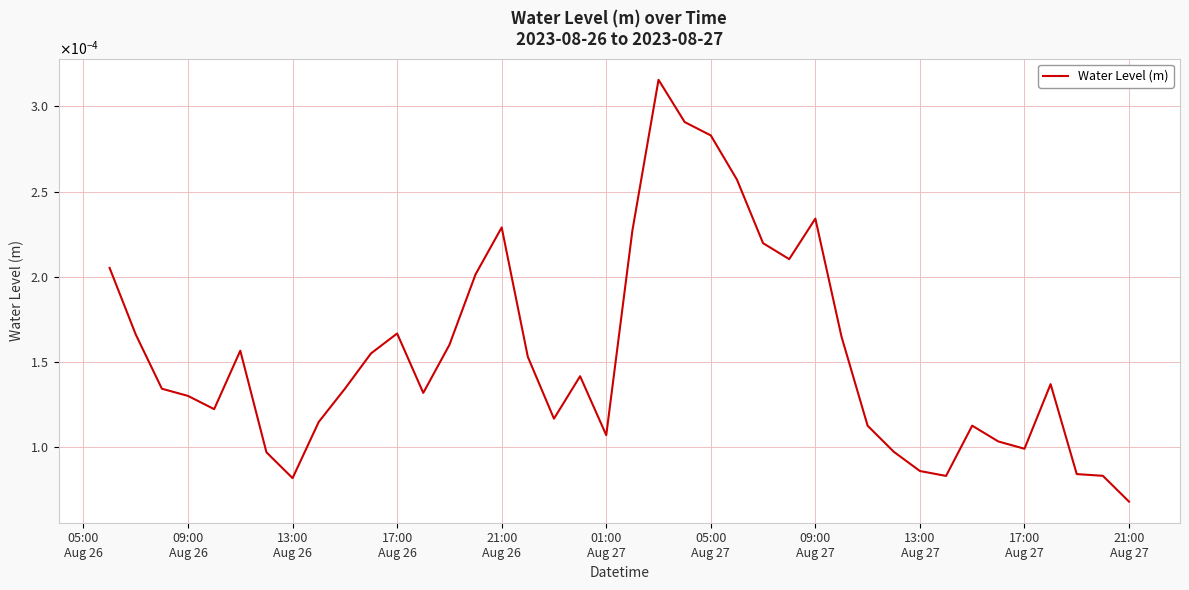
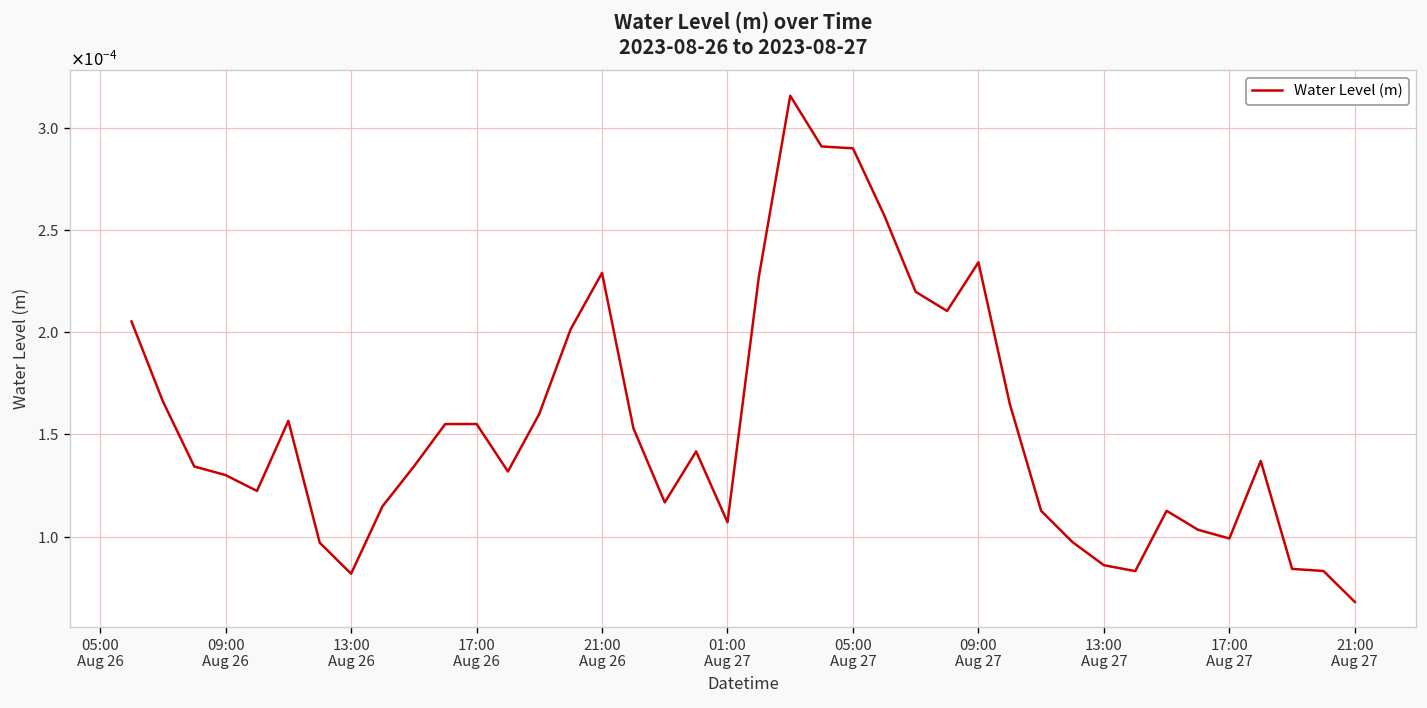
  {
    "09:00 Aug 26": 0.000130,
    "13:00 Aug 26": 0.000082,
-   "17:00 Aug 26": 0.000167,
+   "17:00 Aug 26": 0.000155,
    "21:00 Aug 26": 0.000229,
    "01:00 Aug 27": 0.000107,
-   "05:00 Aug 27": 0.000283,
+   "05:00 Aug 27": 0.000290,
    "09:00 Aug 27": 0.000234,
    "13:00 Aug 27": 0.000086,
    "17:00 Aug 27": 0.000099,
    "21:00 Aug 27": 0.000068
  }
